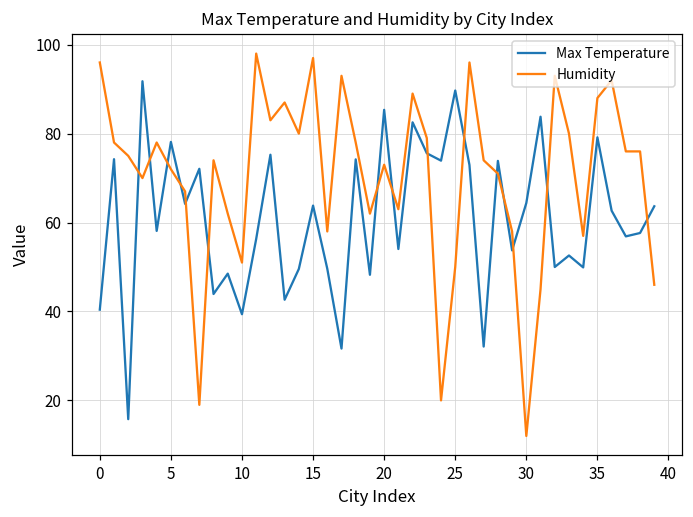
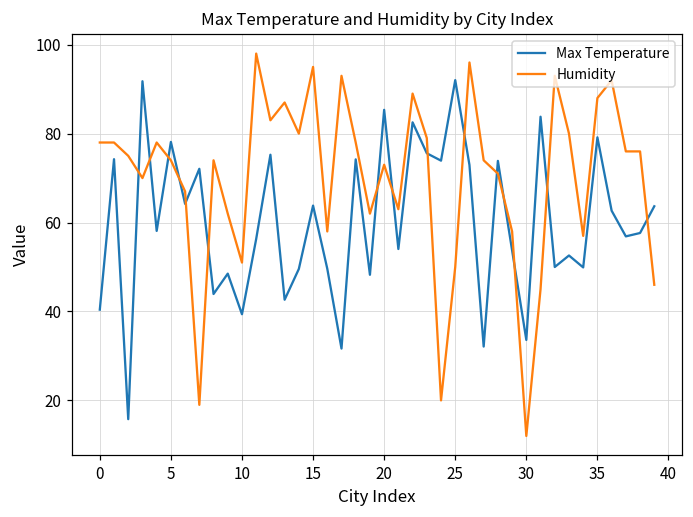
  {
    "Max Temperature": {
      "0": 40,
      "5": 78,
      "10": 39,
      "15": 64,
      "20": 85,
-     "25": 90,
-     "30": 64,
+     "25": 92,
+     "30": 34,
      "35": 79
    },
    "Humidity": {
-     "0": 96,
-     "5": 72,
+     "0": 78,
+     "5": 74,
      "10": 51,
-     "15": 97,
+     "15": 95,
      "20": 73,
      "25": 50,
      "30": 12,
      "35": 88
    }
  }
